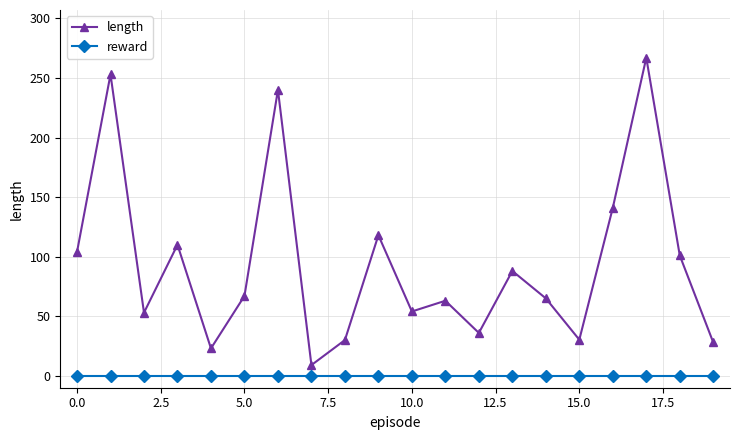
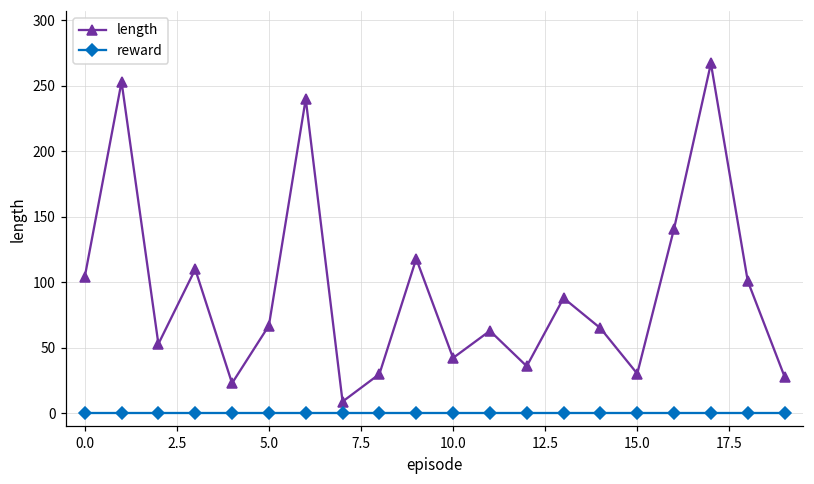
  {
    "length": {
      "0.0": 104,
      "5.0": 67,
-     "10.0": 54,
+     "10.0": 42,
      "15.0": 30
    },
    "reward": {
      "0.0": 0,
      "5.0": 0,
      "10.0": 0,
      "15.0": 0
    }
  }
